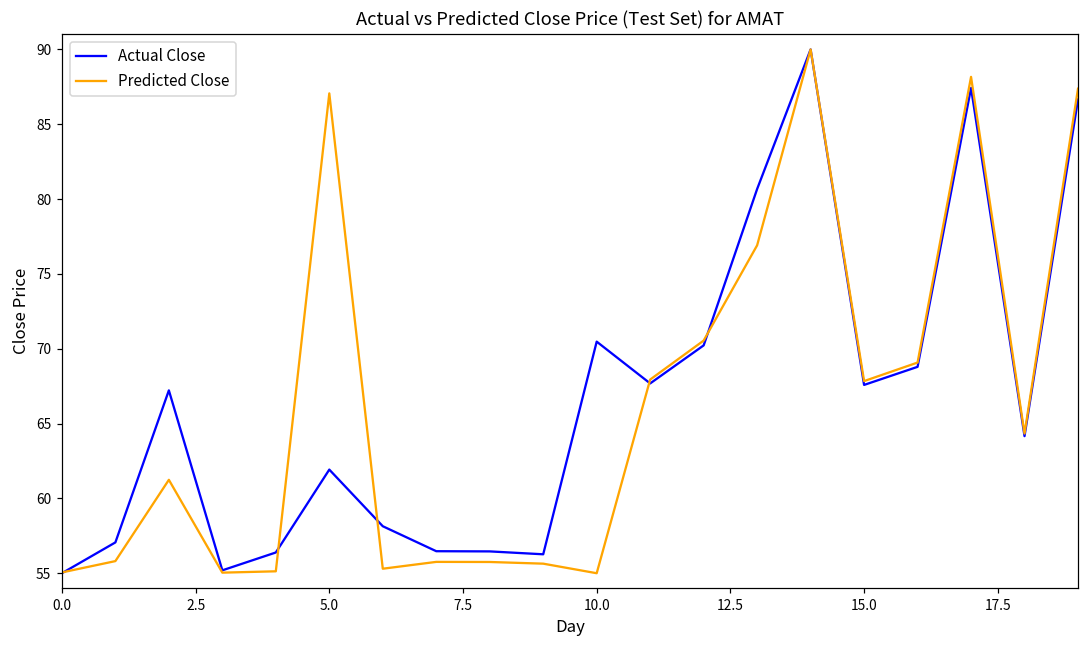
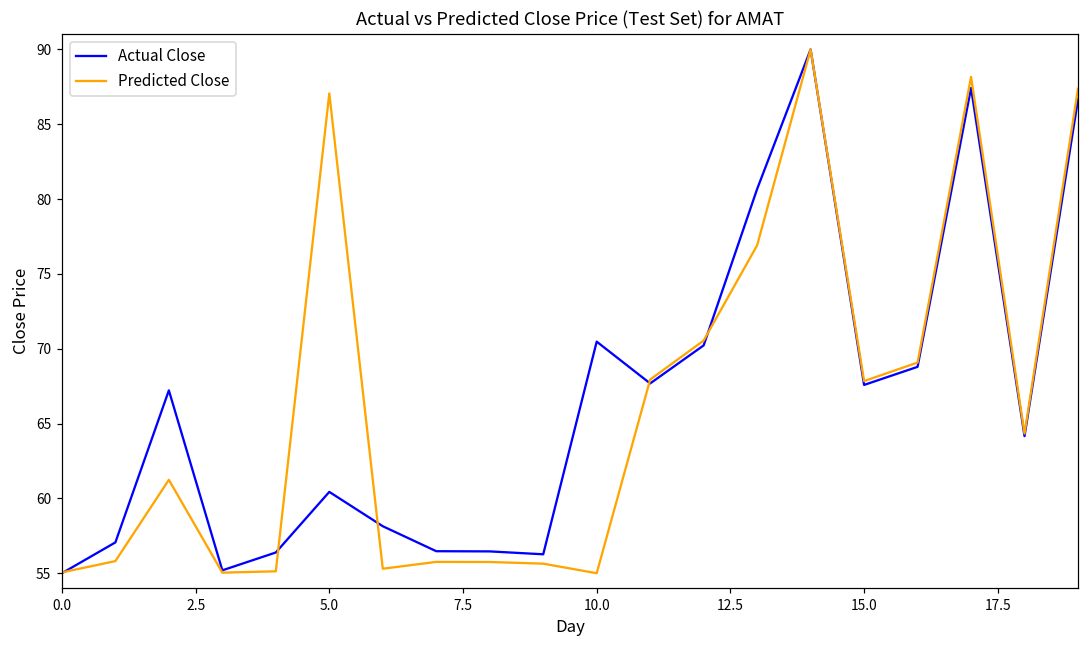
  {
    "Actual Close": {
-     "5.0": 61.9,
+     "5.0": 60.4,
      "10.0": 70.5,
      "15.0": 67.6
    },
    "Predicted Close": {
      "5.0": 87.1,
      "10.0": 55.0,
      "15.0": 67.8
    }
  }
